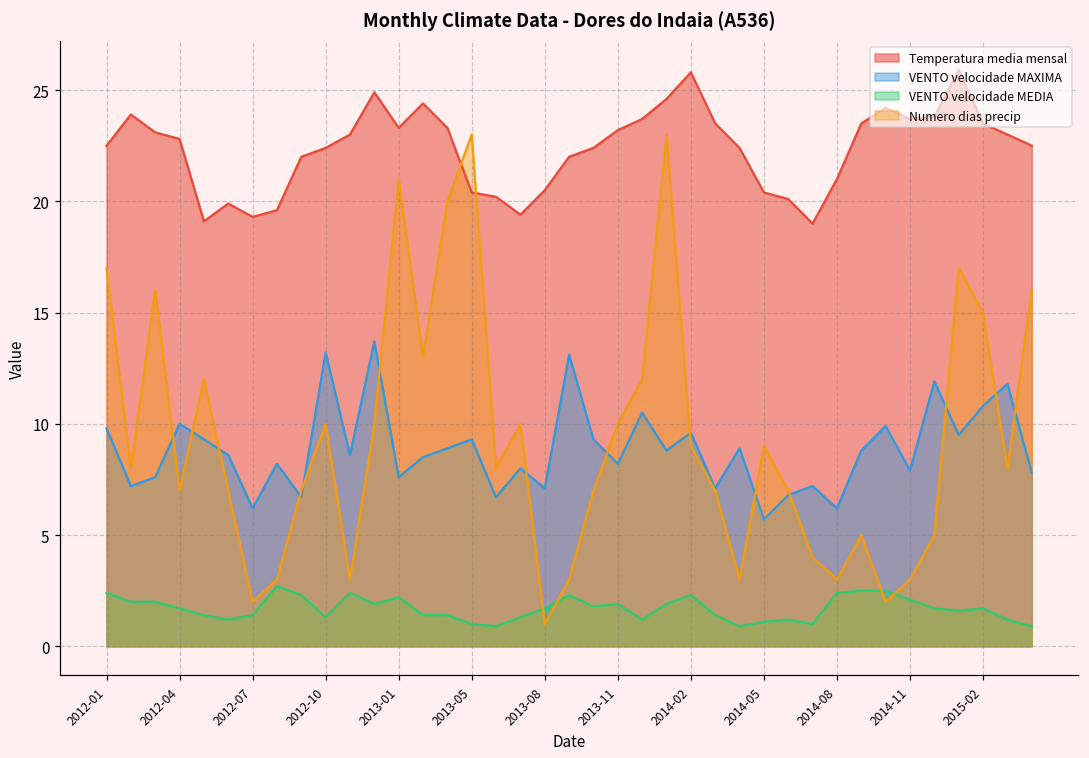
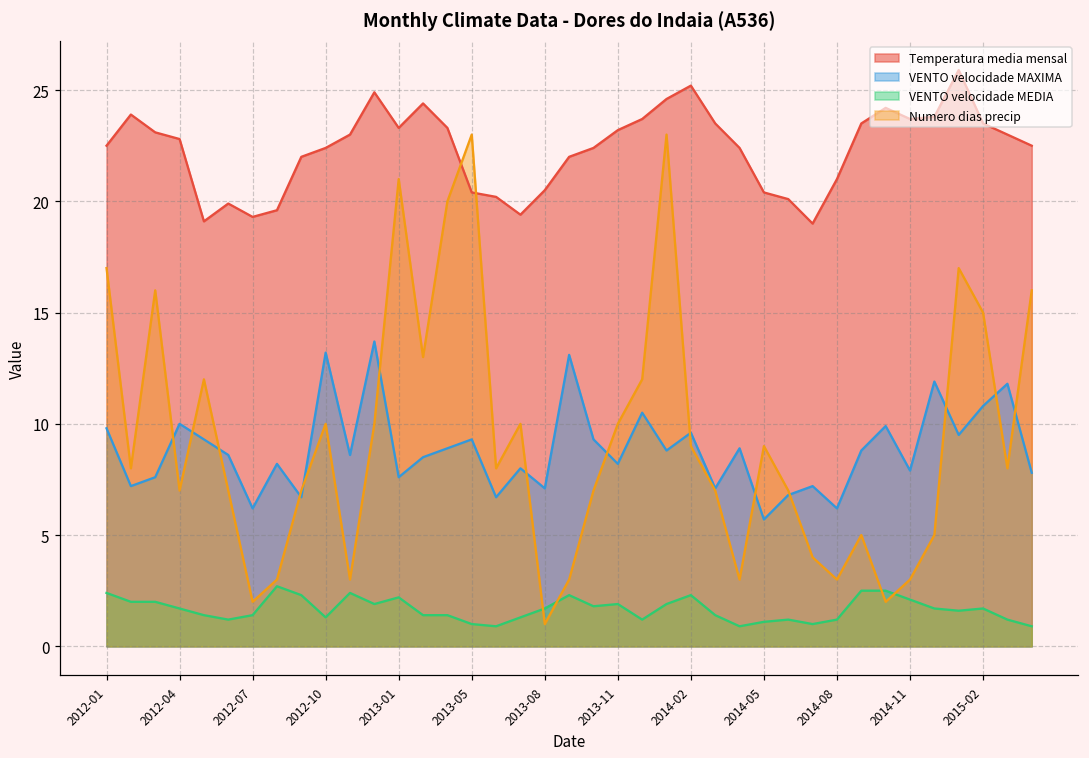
  {
    "Temperatura media mensal": {
      "2012-01": 22.5,
      "2012-04": 22.8,
      "2012-07": 19.3,
      "2012-10": 22.4,
      "2013-01": 23.3,
      "2013-05": 20.4,
      "2013-08": 20.5,
      "2013-11": 23.2,
-     "2014-02": 25.8,
+     "2014-02": 25.2,
      "2014-05": 20.4,
      "2014-08": 21.0,
      "2015-02": 23.5
    },
    "VENTO velocidade MAXIMA": {
      "2012-01": 9.8,
      "2012-04": 10.0,
      "2012-07": 6.2,
      "2012-10": 13.2,
      "2013-01": 7.6,
      "2013-05": 9.3,
      "2013-08": 7.1,
      "2013-11": 8.2,
      "2014-02": 9.6,
      "2014-05": 5.7,
      "2014-08": 6.2,
      "2014-11": 7.9,
      "2015-02": 10.8
    },
    "VENTO velocidade MEDIA": {
      "2012-01": 2.4,
      "2012-04": 1.7,
      "2012-07": 1.4,
      "2012-10": 1.3,
      "2013-01": 2.2,
      "2013-05": 1.0,
      "2013-08": 1.7,
      "2013-11": 1.9,
      "2014-02": 2.3,
      "2014-05": 1.1,
-     "2014-08": 2.4,
+     "2014-08": 1.2,
      "2014-11": 2.1,
      "2015-02": 1.7
    },
    "Numero dias precip": {
      "2012-01": 17.0,
      "2012-04": 7.0,
      "2012-07": 2.0,
      "2012-10": 10.0,
      "2013-01": 21.0,
      "2013-05": 23.0,
      "2013-08": 1.0,
      "2013-11": 10.0,
      "2014-02": 9.0,
      "2014-05": 9.0,
      "2014-08": 3.0,
      "2014-11": 3.0,
      "2015-02": 15.0
    }
  }
